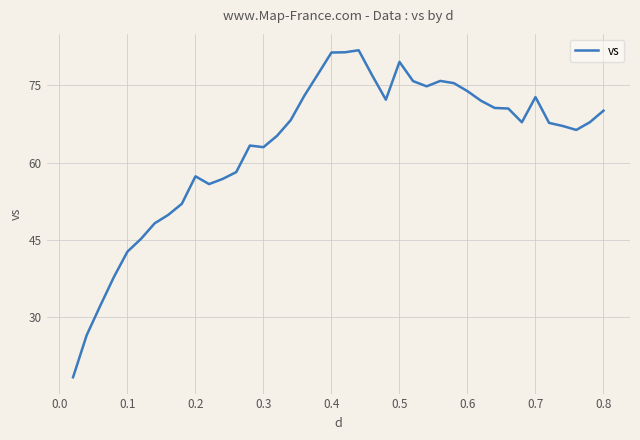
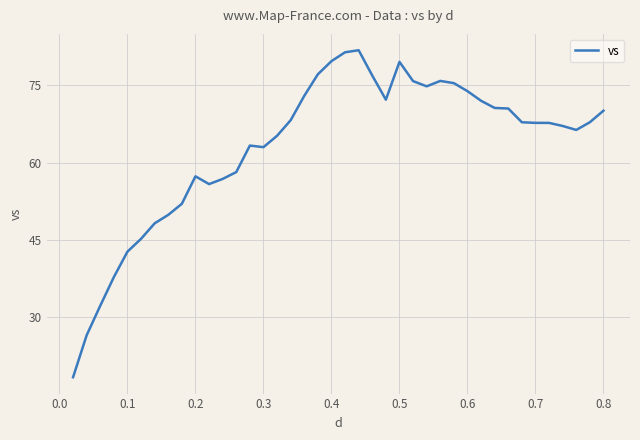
  {
    "0.1": 43,
    "0.2": 57,
    "0.3": 63,
-   "0.4": 81,
+   "0.4": 80,
    "0.5": 80,
    "0.6": 74,
-   "0.7": 73,
+   "0.7": 68,
    "0.8": 70
  }
